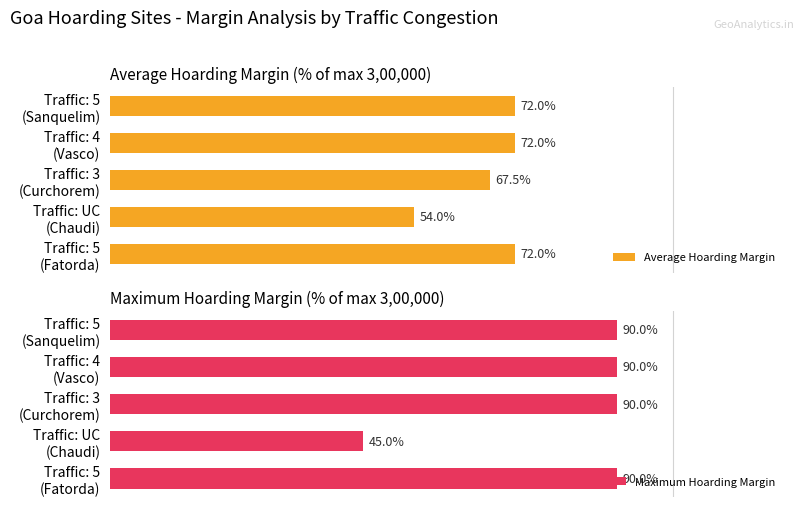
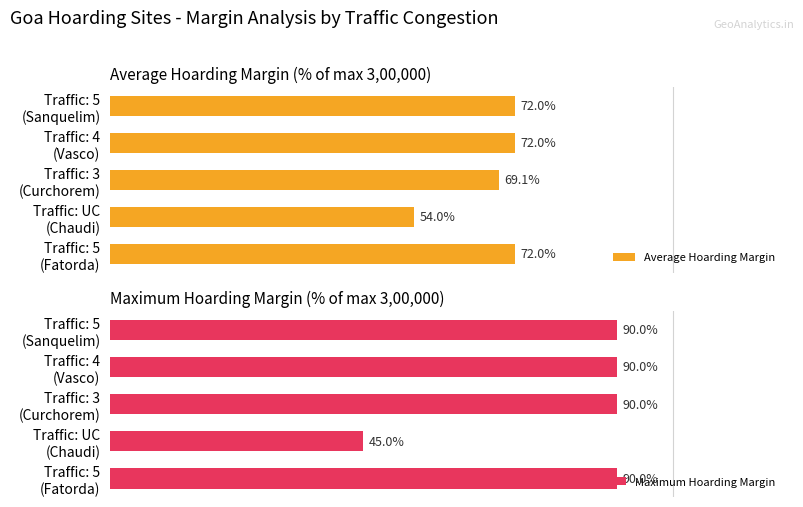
  {
    "Average Hoarding Margin (% of max 3,00,000)": {
      "Traffic: 5 (Sanquelim)": "72.0%",
      "Traffic: 4 (Vasco)": "72.0%",
-     "Traffic: 3 (Curchorem)": "67.5%",
+     "Traffic: 3 (Curchorem)": "69.1%",
      "Traffic: UC (Chaudi)": "54.0%",
      "Traffic: 5 (Fatorda)": "72.0%"
    },
    "Maximum Hoarding Margin (% of max 3,00,000)": {
      "Traffic: 5 (Sanquelim)": "90.0%",
      "Traffic: 4 (Vasco)": "90.0%",
      "Traffic: 3 (Curchorem)": "90.0%",
      "Traffic: UC (Chaudi)": "45.0%",
      "Traffic: 5 (Fatorda)": "90.0%"
    }
  }
